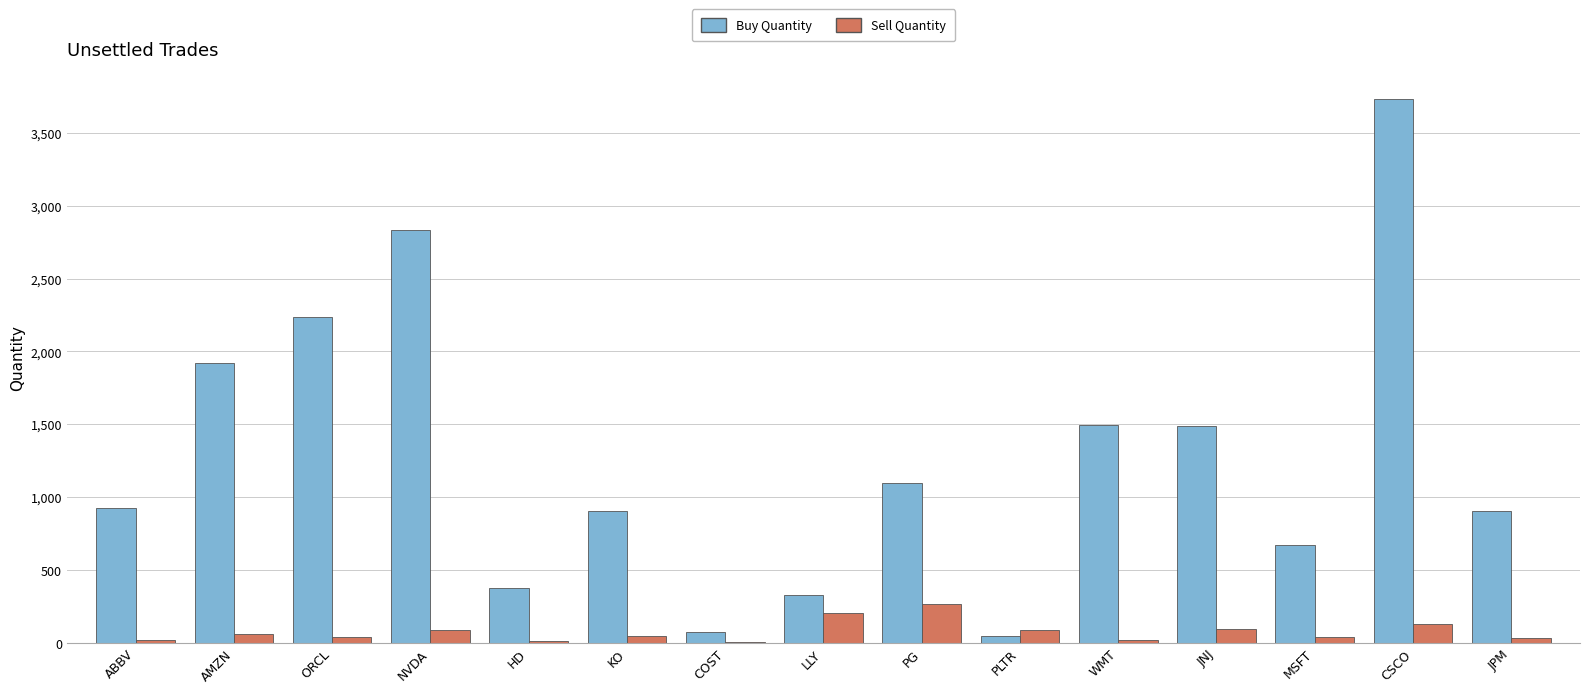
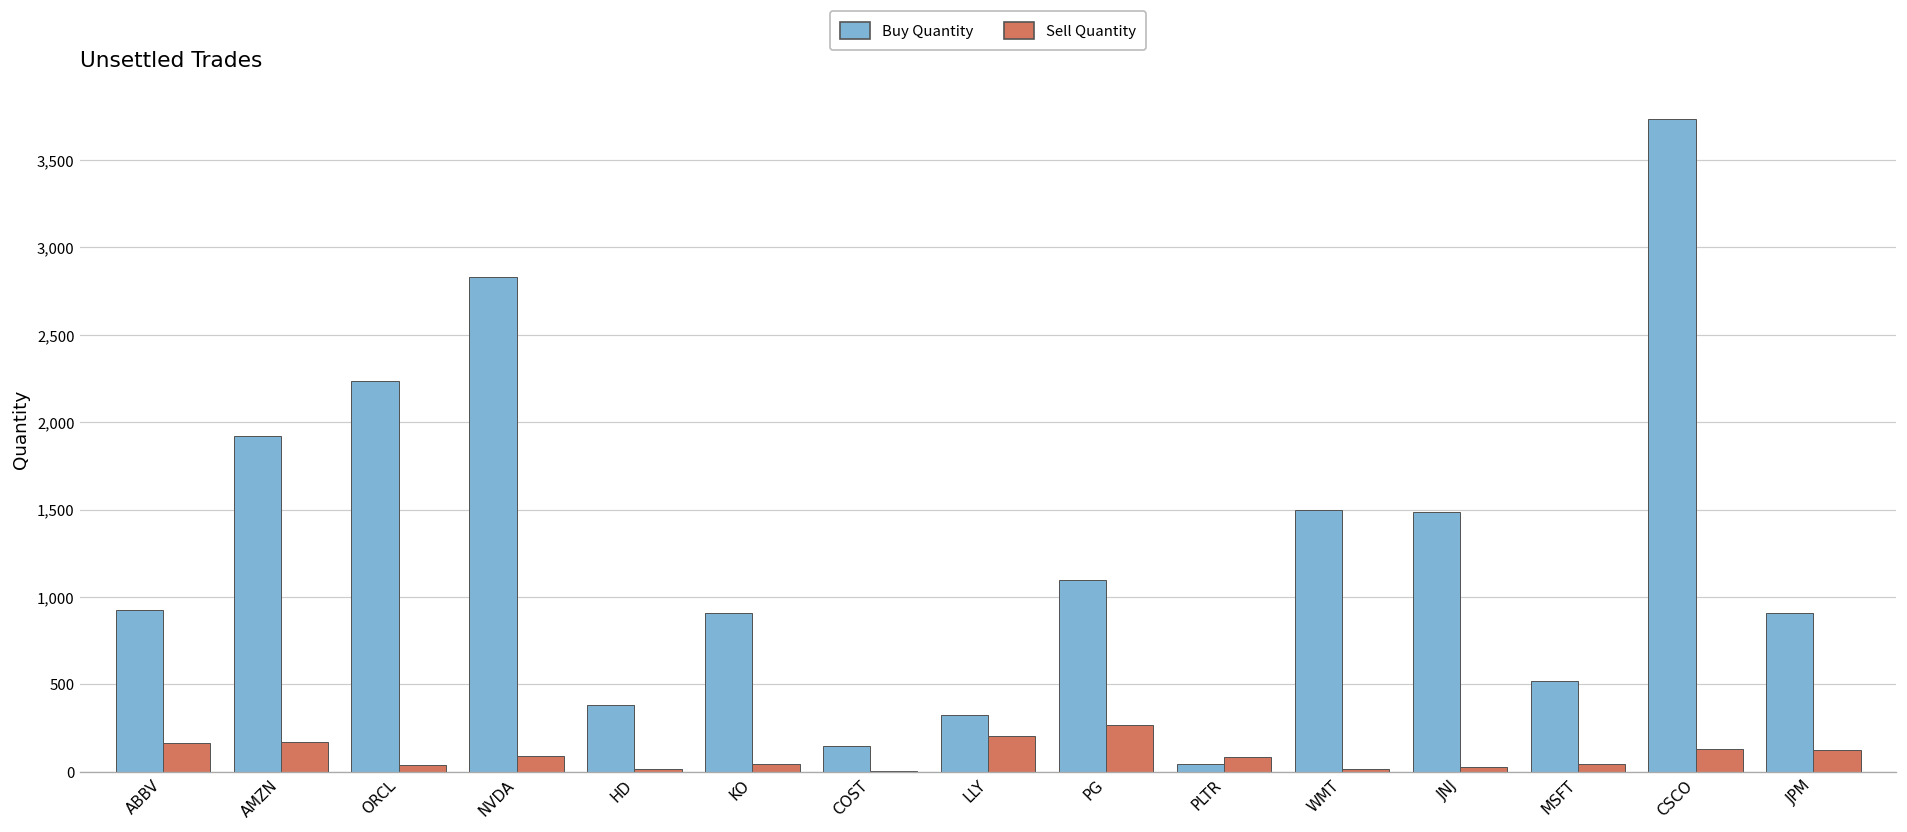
  {
    "Buy Quantity": {
      "ABBV": "920",
      "AMZN": "1,920",
      "ORCL": "2,240",
      "NVDA": "2,830",
      "HD": "380",
      "KO": "910",
-     "COST": "70",
+     "COST": "150",
      "LLY": "330",
      "PG": "1,090",
      "PLTR": "40",
      "WMT": "1,500",
      "JNJ": "1,490",
-     "MSFT": "670",
+     "MSFT": "520",
      "CSCO": "3,740",
      "JPM": "910"
    },
    "Sell Quantity": {
-     "ABBV": "20",
-     "AMZN": "60",
+     "ABBV": "170",
+     "AMZN": "170",
      "ORCL": "40",
      "NVDA": "90",
      "KO": "40",
      "LLY": "210",
      "PG": "270",
      "PLTR": "90",
-     "JNJ": "90",
+     "JNJ": "30",
      "MSFT": "40",
      "CSCO": "130",
-     "JPM": "30"
+     "JPM": "120"
    }
  }
